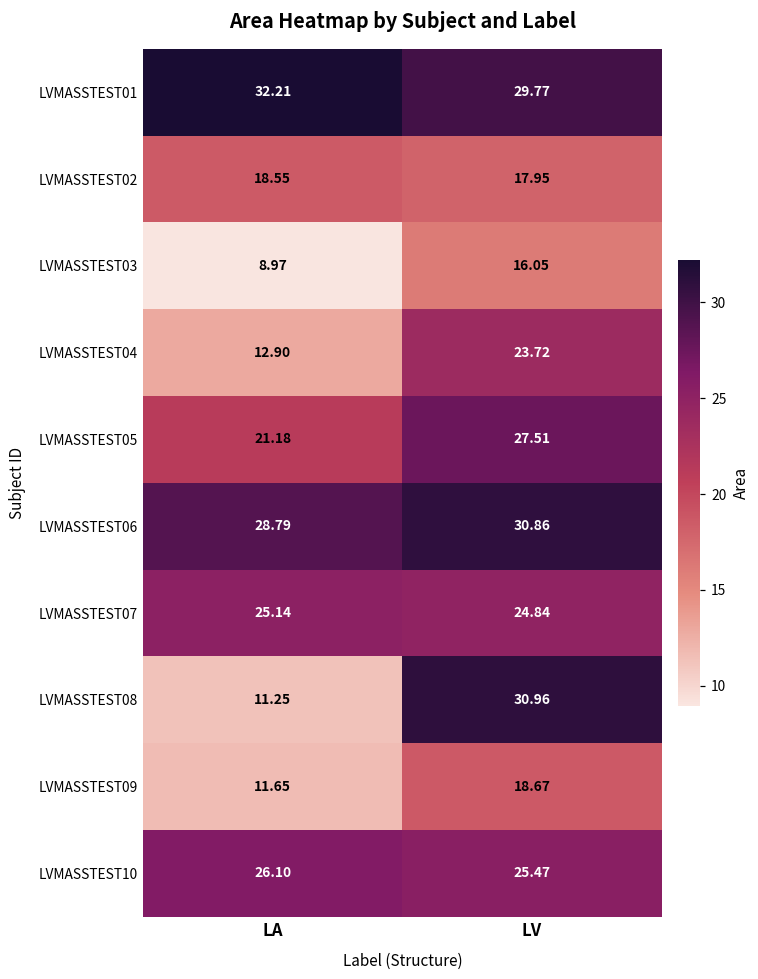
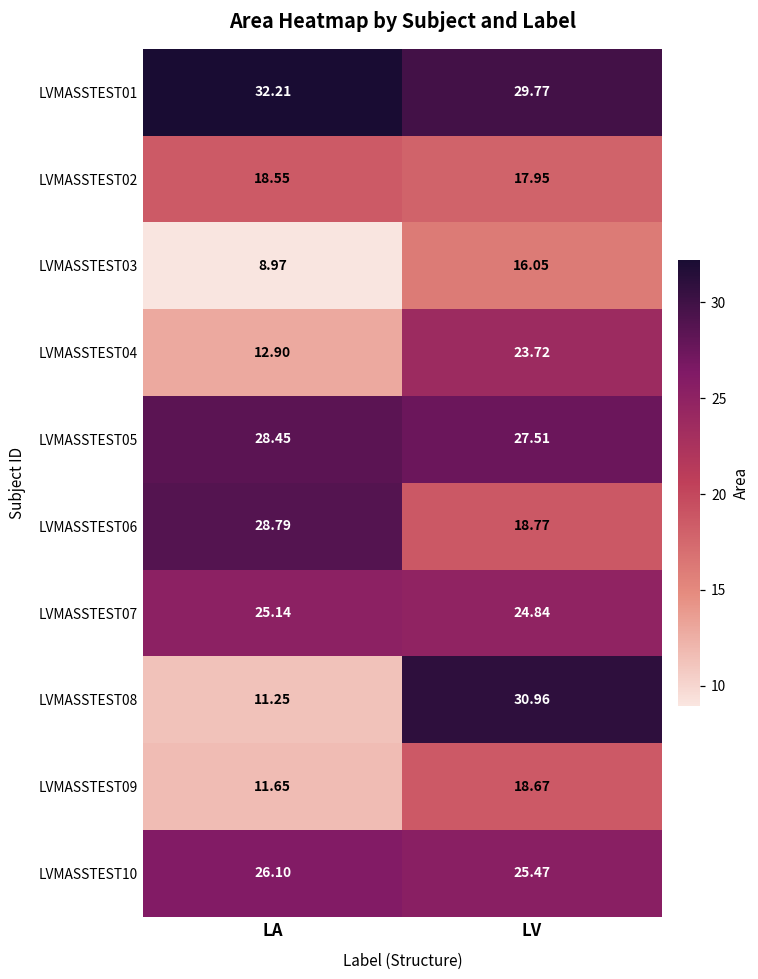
  {
    "LVMASSTEST01": {
      "LA": 32.21,
      "LV": 29.77
    },
    "LVMASSTEST02": {
      "LA": 18.55,
      "LV": 17.95
    },
    "LVMASSTEST03": {
      "LA": 8.97,
      "LV": 16.05
    },
    "LVMASSTEST04": {
      "LA": 12.90,
      "LV": 23.72
    },
    "LVMASSTEST05": {
-     "LA": 21.18,
+     "LA": 28.45,
      "LV": 27.51
    },
    "LVMASSTEST06": {
      "LA": 28.79,
-     "LV": 30.86
+     "LV": 18.77
    },
    "LVMASSTEST07": {
      "LA": 25.14,
      "LV": 24.84
    },
    "LVMASSTEST08": {
      "LA": 11.25,
      "LV": 30.96
    },
    "LVMASSTEST09": {
      "LA": 11.65,
      "LV": 18.67
    },
    "LVMASSTEST10": {
      "LA": 26.10,
      "LV": 25.47
    }
  }
